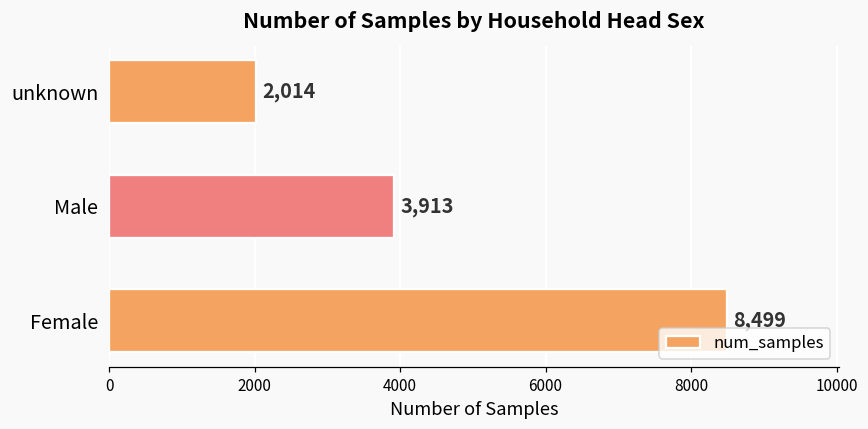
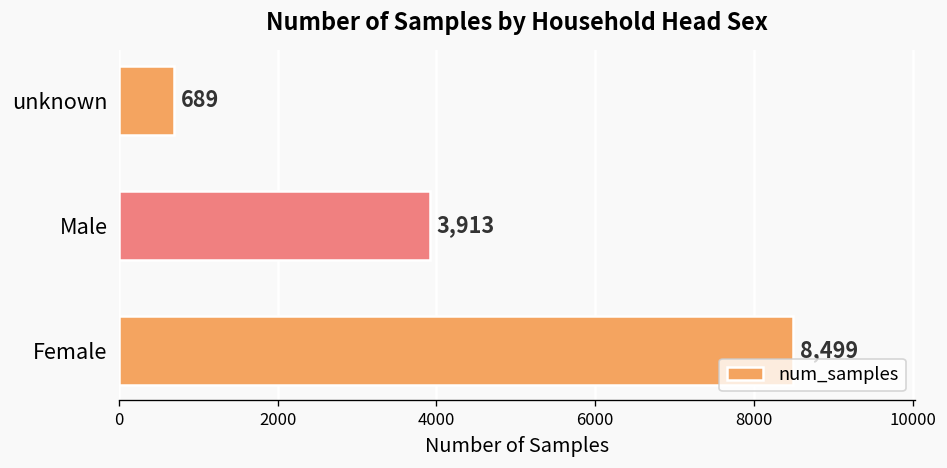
  {
-   "unknown": "2,014",
+   "unknown": "689",
    "Male": "3,913"
  }
